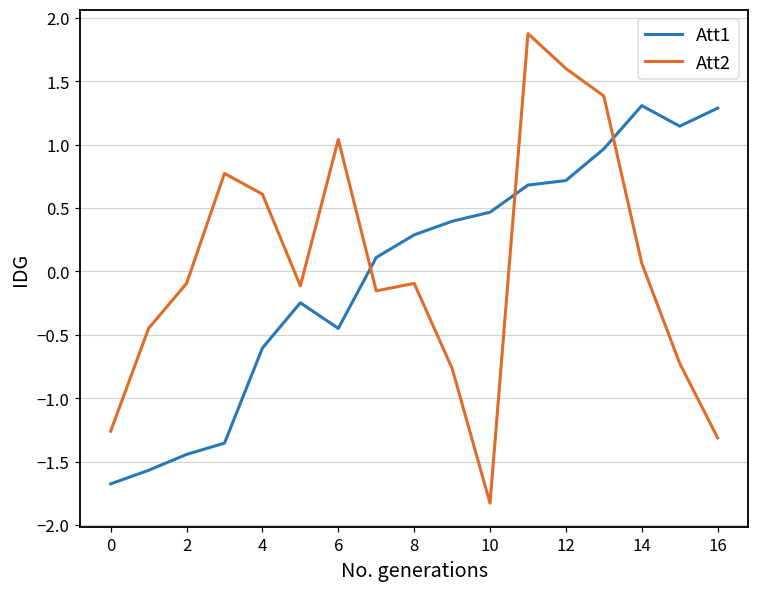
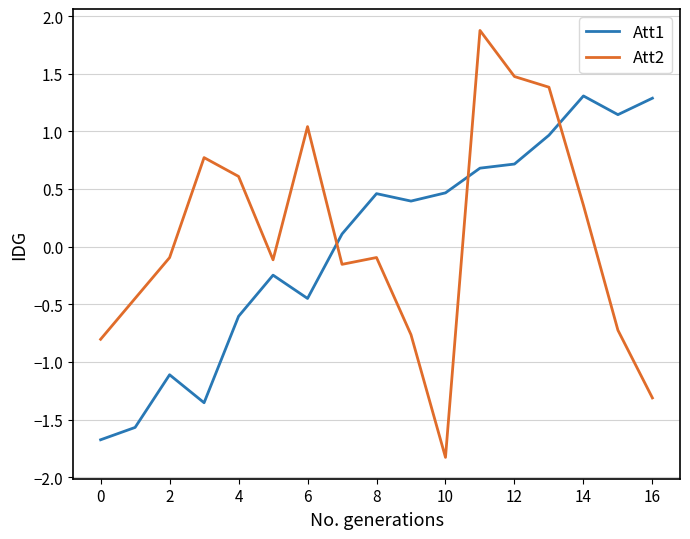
  {
    "Att1": {
      "0": -1.68,
-     "2": -1.44,
+     "2": -1.11,
      "4": -0.60,
      "6": -0.45,
-     "8": 0.29,
+     "8": 0.46,
      "10": 0.47,
      "12": 0.72,
      "14": 1.31,
      "16": 1.29
    },
    "Att2": {
-     "0": -1.26,
+     "0": -0.80,
      "2": -0.09,
      "4": 0.61,
      "6": 1.04,
      "8": -0.09,
      "10": -1.83,
-     "12": 1.60,
-     "14": 0.06,
+     "12": 1.48,
+     "14": 0.36,
      "16": -1.31
    }
  }
